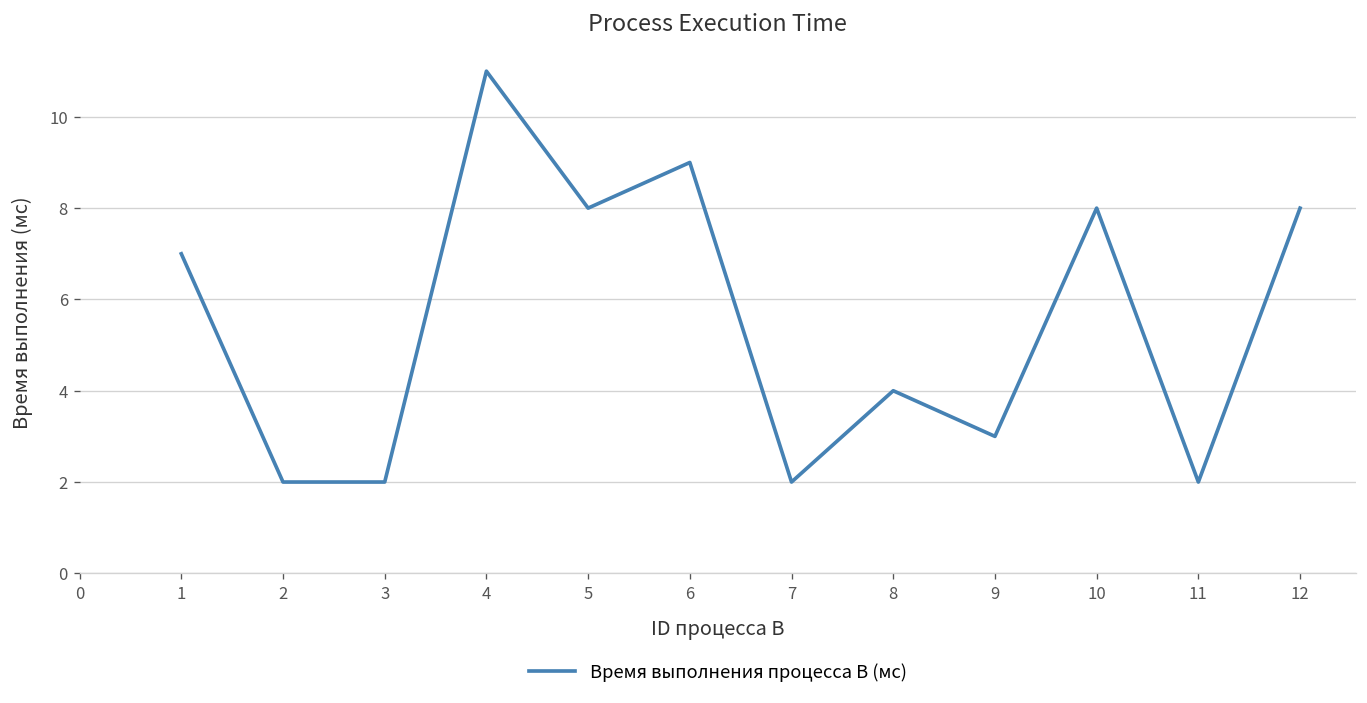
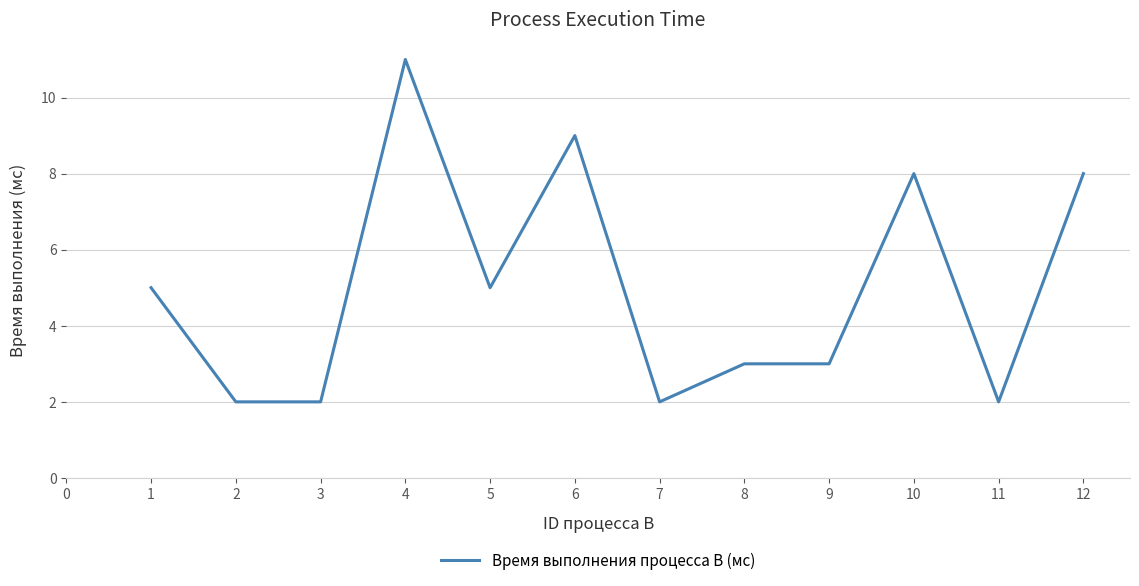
  {
-   "1": 7,
+   "1": 5,
    "2": 2,
    "3": 2,
    "4": 11,
-   "5": 8,
+   "5": 5,
    "6": 9,
    "7": 2,
-   "8": 4,
+   "8": 3,
    "9": 3,
    "10": 8,
    "11": 2,
    "12": 8
  }
